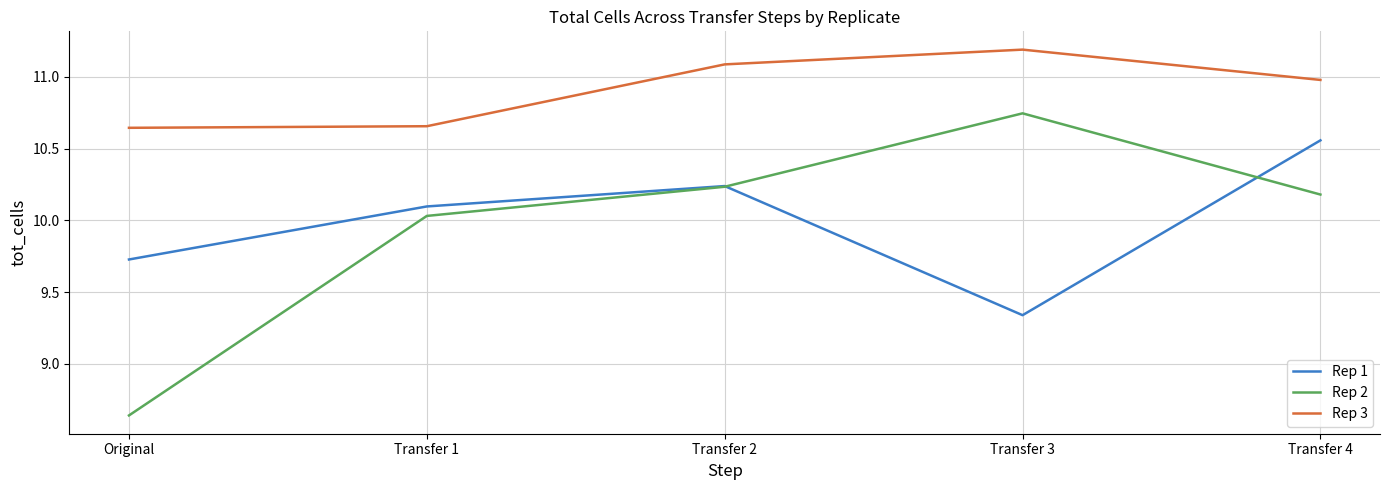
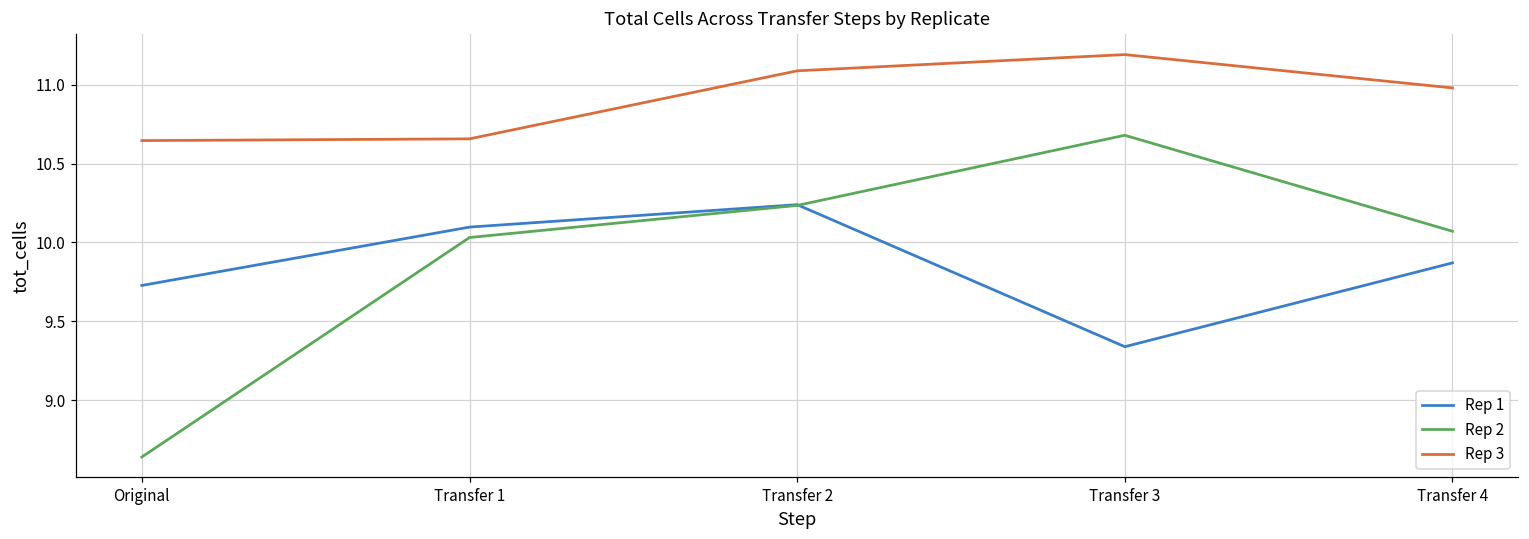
  {
    "Rep 1": {
      "Original": 9.73,
      "Transfer 1": 10.10,
      "Transfer 3": 9.34,
-     "Transfer 4": 10.56
+     "Transfer 4": 9.87
    },
    "Rep 2": {
      "Original": 8.64,
      "Transfer 1": 10.03,
-     "Transfer 3": 10.75,
-     "Transfer 4": 10.18
+     "Transfer 3": 10.68,
+     "Transfer 4": 10.07
    },
    "Rep 3": {
      "Original": 10.65,
      "Transfer 1": 10.66,
      "Transfer 2": 11.09,
      "Transfer 3": 11.19,
      "Transfer 4": 10.98
    }
  }
